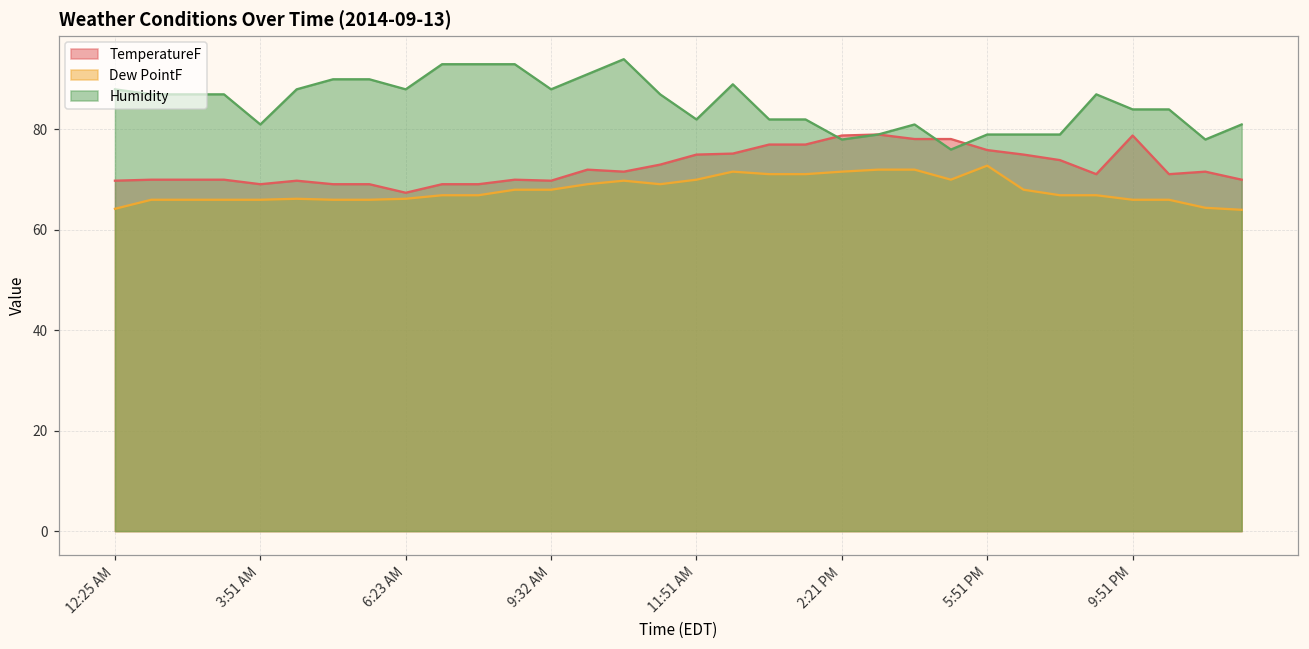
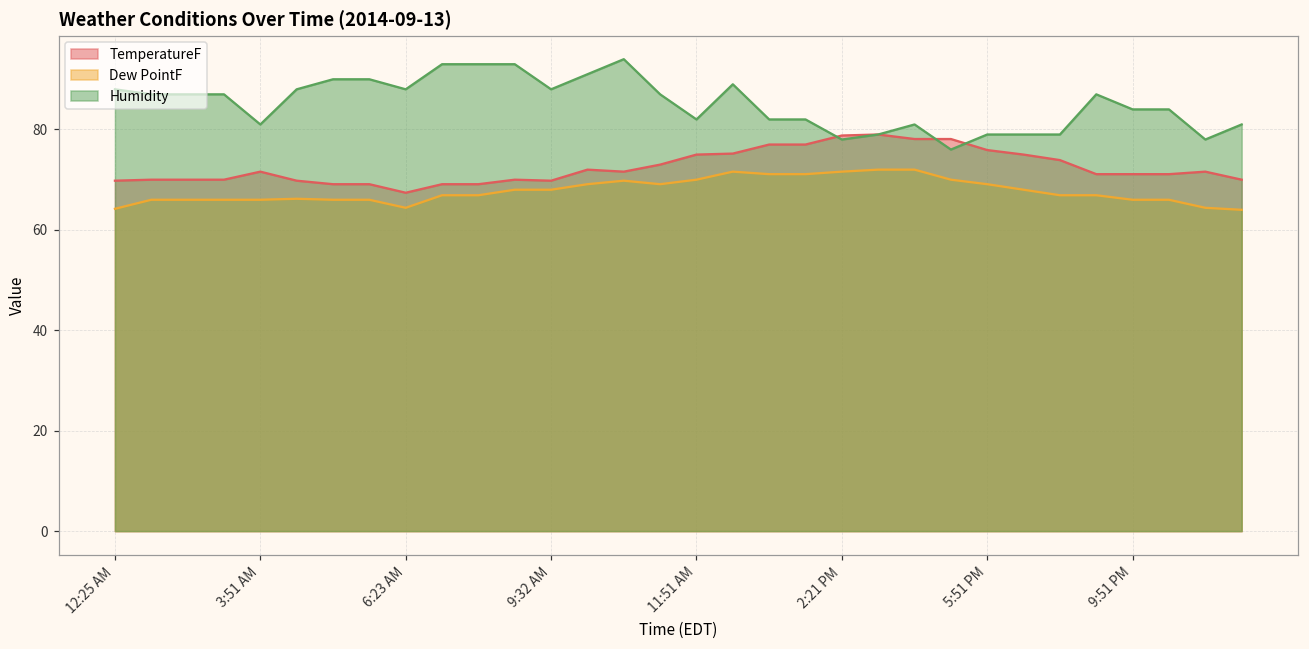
  {
    "TemperatureF": {
      "12:25 AM": 70,
-     "3:51 AM": 69,
+     "3:51 AM": 72,
      "6:23 AM": 67,
      "9:32 AM": 70,
      "11:51 AM": 75,
      "2:21 PM": 79,
      "5:51 PM": 76,
-     "9:51 PM": 79
+     "9:51 PM": 71
    },
    "Dew PointF": {
      "12:25 AM": 64,
      "3:51 AM": 66,
-     "6:23 AM": 66,
+     "6:23 AM": 64,
      "9:32 AM": 68,
      "11:51 AM": 70,
      "2:21 PM": 72,
-     "5:51 PM": 73,
+     "5:51 PM": 69,
      "9:51 PM": 66
    },
    "Humidity": {
      "3:51 AM": 81,
      "6:23 AM": 88,
      "9:32 AM": 88,
      "11:51 AM": 82,
      "2:21 PM": 78,
      "5:51 PM": 79,
      "9:51 PM": 84
    }
  }
